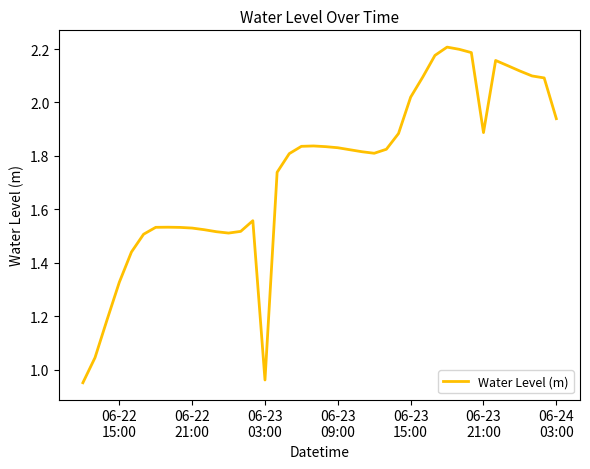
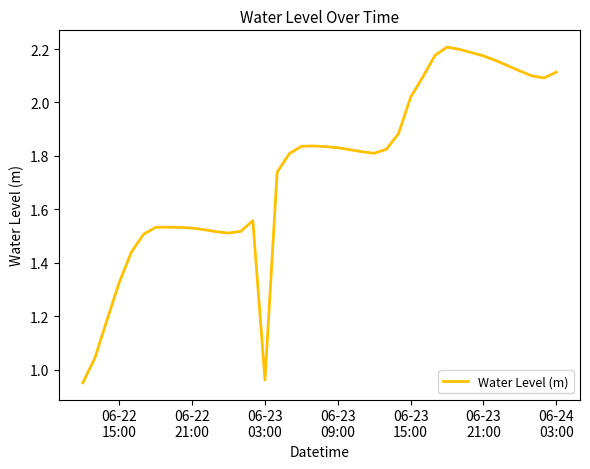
  {
    "06-22 15:00": 1.33,
    "06-22 21:00": 1.53,
    "06-23 03:00": 0.96,
    "06-23 09:00": 1.83,
    "06-23 15:00": 2.02,
-   "06-23 21:00": 1.89,
-   "06-24 03:00": 1.94
+   "06-23 21:00": 2.17,
+   "06-24 03:00": 2.11
  }
